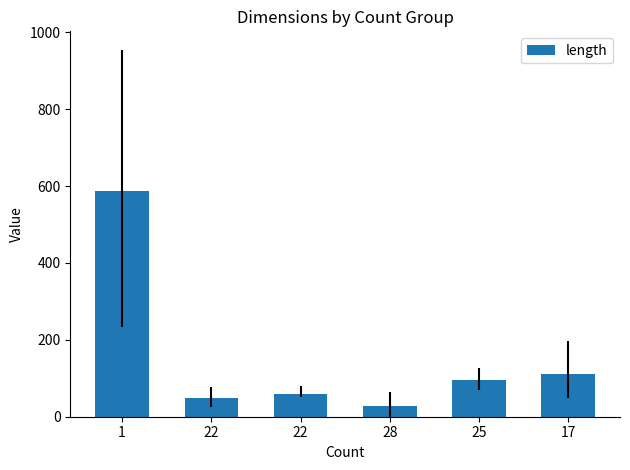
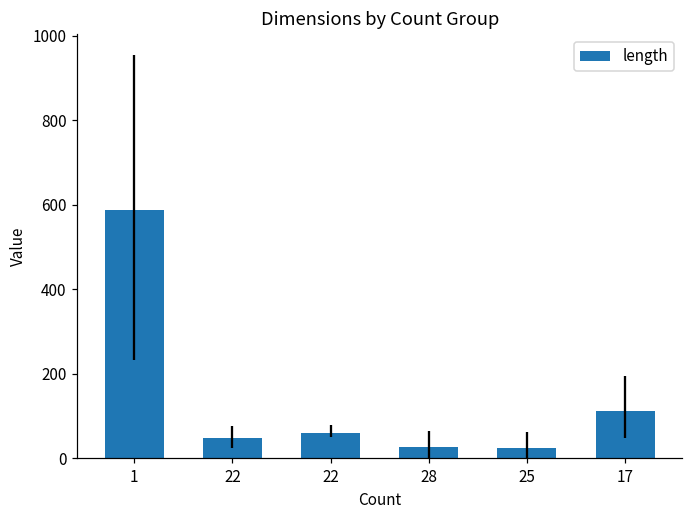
  {
    "1": 590,
    "28": 30,
-   "25": 100,
+   "25": 30,
    "17": 110
  }
